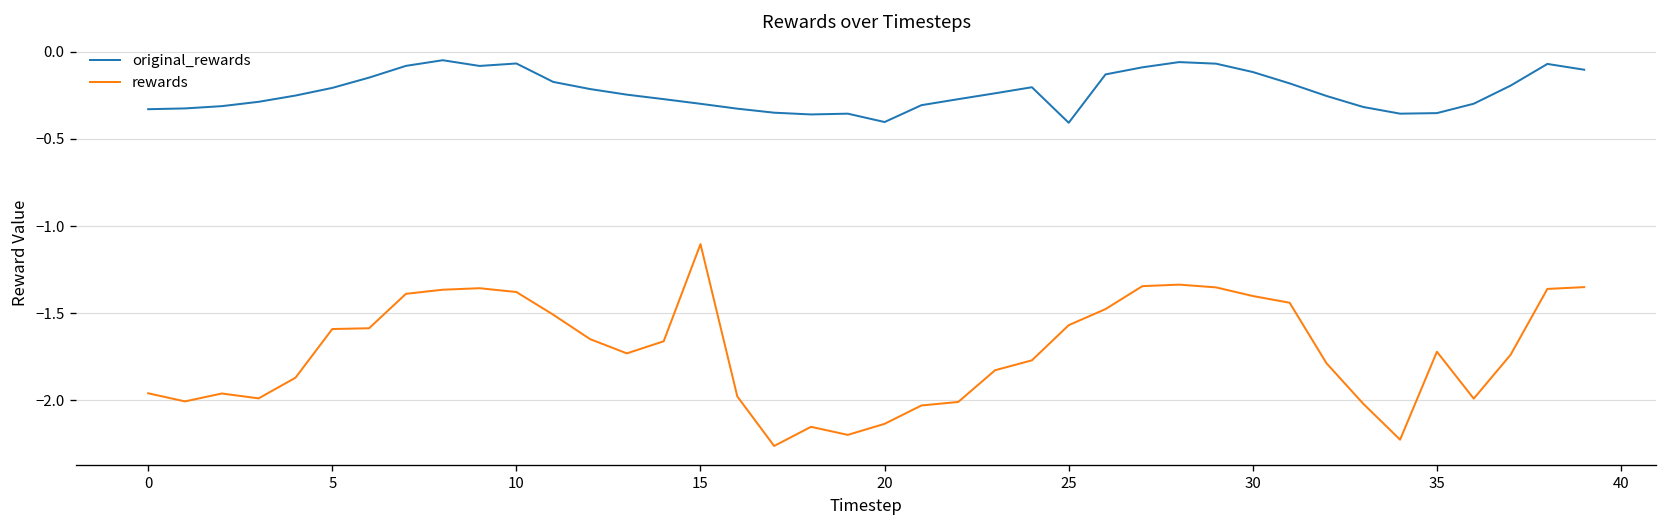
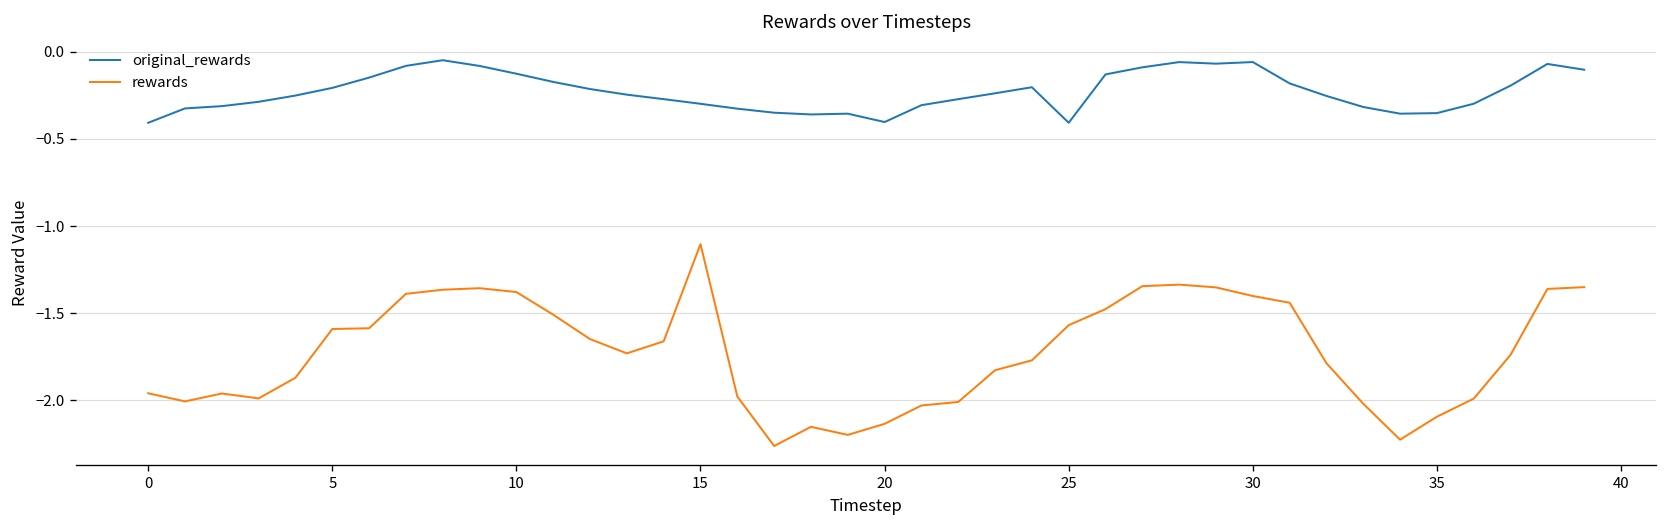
  {
    "original_rewards": {
-     "0": -0.33,
+     "0": -0.41,
      "5": -0.21,
-     "10": -0.07,
+     "10": -0.13,
      "15": -0.30,
      "20": -0.40,
      "25": -0.41,
-     "30": -0.12,
+     "30": -0.06,
      "35": -0.35
    },
    "rewards": {
      "0": -1.96,
      "5": -1.59,
      "10": -1.38,
      "15": -1.10,
      "20": -2.14,
      "25": -1.57,
      "30": -1.40,
-     "35": -1.72
+     "35": -2.09
    }
  }
